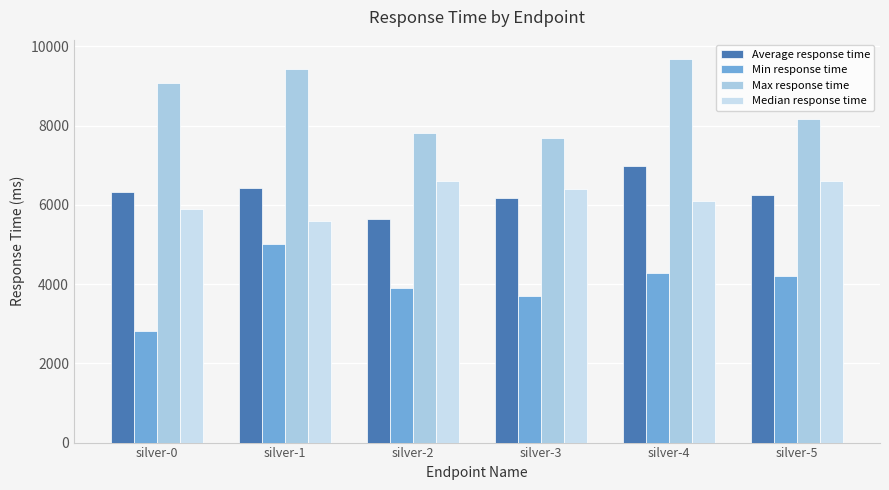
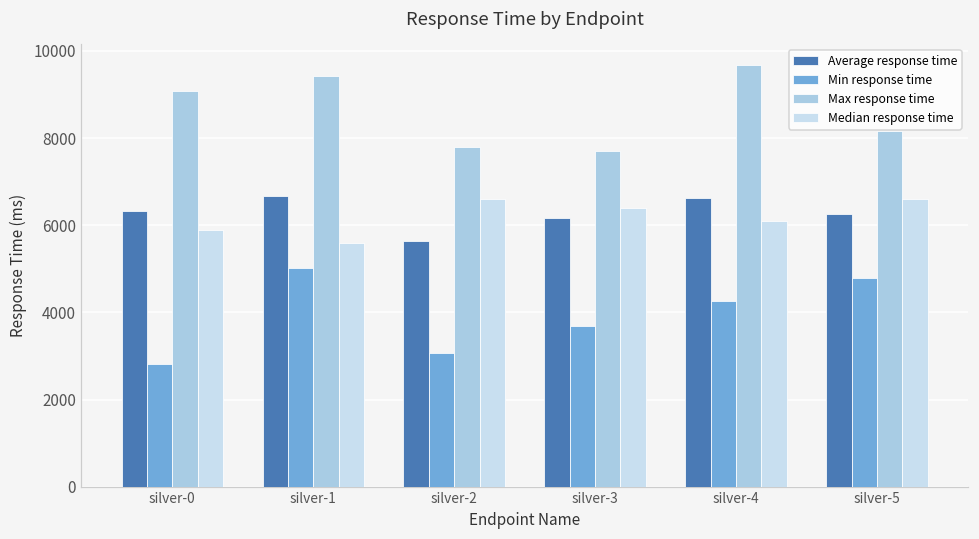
  {
    "Average response time": {
      "silver-0": 6300,
-     "silver-1": 6400,
+     "silver-1": 6700,
      "silver-2": 5600,
      "silver-3": 6200,
-     "silver-4": 7000,
+     "silver-4": 6600,
      "silver-5": 6300
    },
    "Min response time": {
      "silver-0": 2800,
      "silver-1": 5000,
-     "silver-2": 3900,
+     "silver-2": 3100,
      "silver-3": 3700,
      "silver-4": 4300,
-     "silver-5": 4200
+     "silver-5": 4800
    }
  }
